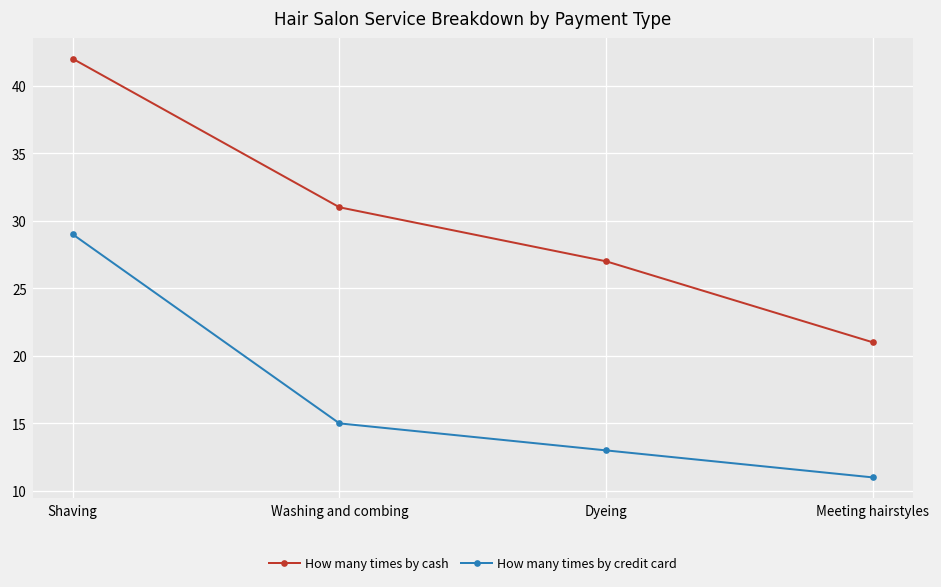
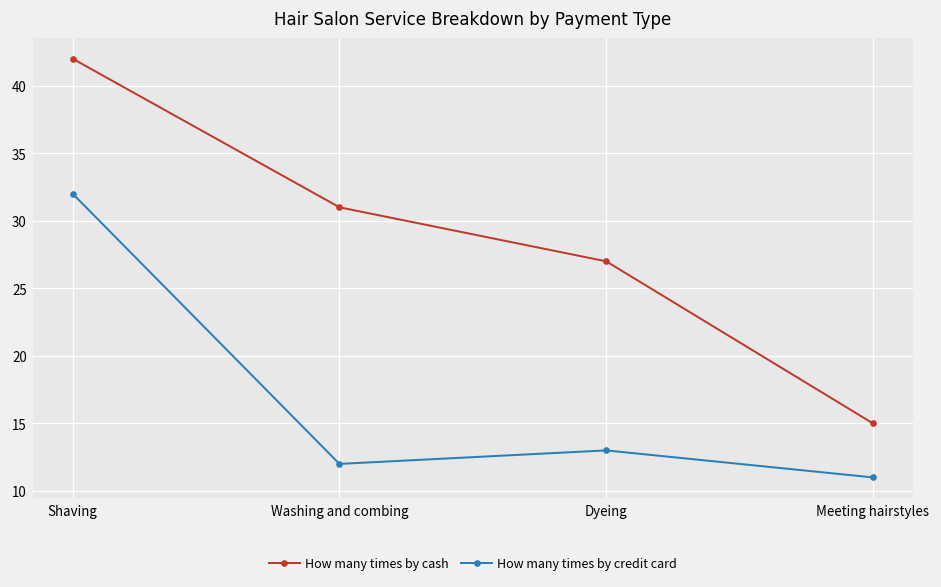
  {
    "How many times by cash": {
      "Shaving": 42,
      "Washing and combing": 31,
      "Dyeing": 27,
-     "Meeting hairstyles": 21
+     "Meeting hairstyles": 15
    },
    "How many times by credit card": {
-     "Shaving": 29,
-     "Washing and combing": 15,
+     "Shaving": 32,
+     "Washing and combing": 12,
      "Dyeing": 13,
      "Meeting hairstyles": 11
    }
  }
